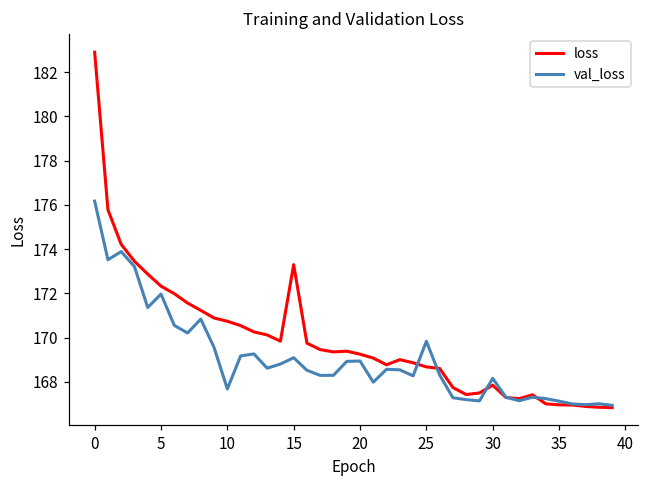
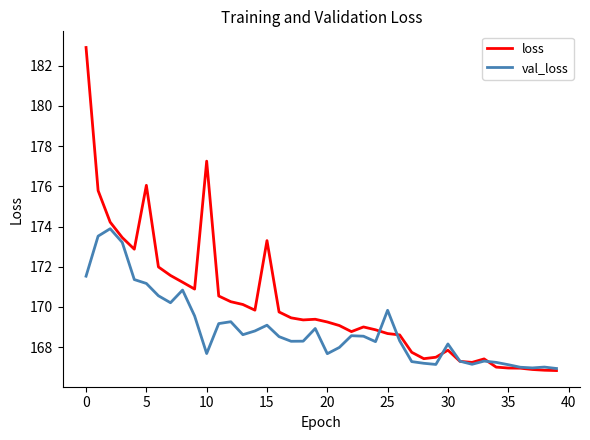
  {
    "loss": {
      "0": 182.9,
-     "5": 172.3,
-     "10": 170.7,
+     "5": 176.0,
+     "10": 177.3,
      "15": 173.3,
      "20": 169.3,
      "25": 168.7,
      "30": 167.8,
      "35": 167.0
    },
    "val_loss": {
-     "0": 176.2,
-     "5": 172.0,
+     "0": 171.5,
+     "5": 171.2,
      "10": 167.7,
      "15": 169.1,
-     "20": 168.9,
+     "20": 167.7,
      "25": 169.8,
      "30": 168.2,
      "35": 167.1
    }
  }
